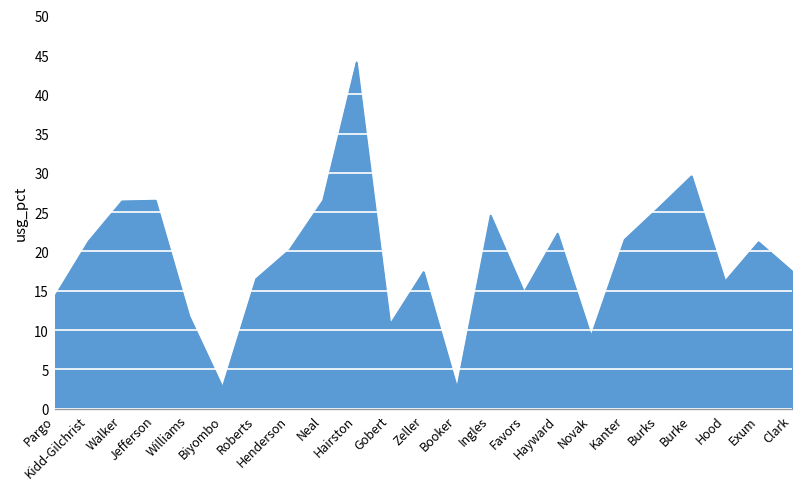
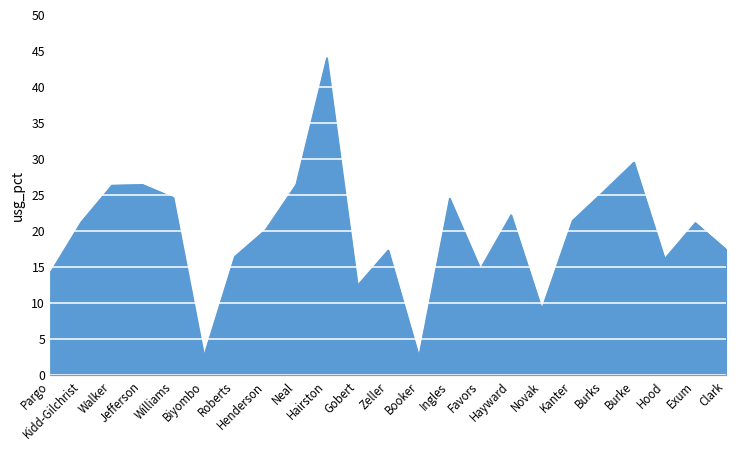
  {
    "Pargo": 14,
    "Kidd-Gilchrist": 21,
    "Walker": 26,
    "Jefferson": 27,
-   "Williams": 12,
+   "Williams": 25,
    "Biyombo": 3,
    "Roberts": 17,
    "Henderson": 20,
    "Neal": 27,
    "Hairston": 44,
-   "Gobert": 11,
+   "Gobert": 13,
    "Zeller": 17,
    "Booker": 3,
    "Ingles": 25,
    "Favors": 15,
    "Hayward": 22,
    "Novak": 9,
    "Kanter": 22,
    "Burks": 26,
    "Burke": 30,
    "Hood": 16,
    "Exum": 21,
    "Clark": 18
  }
